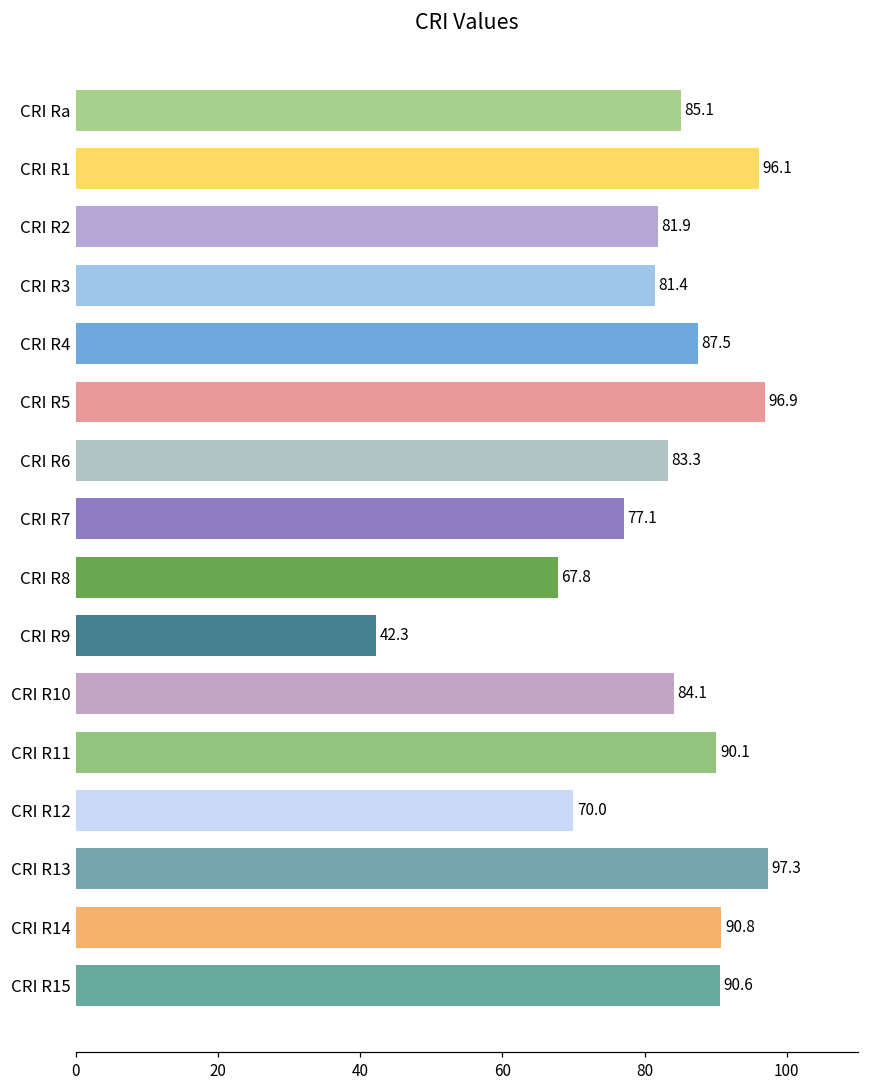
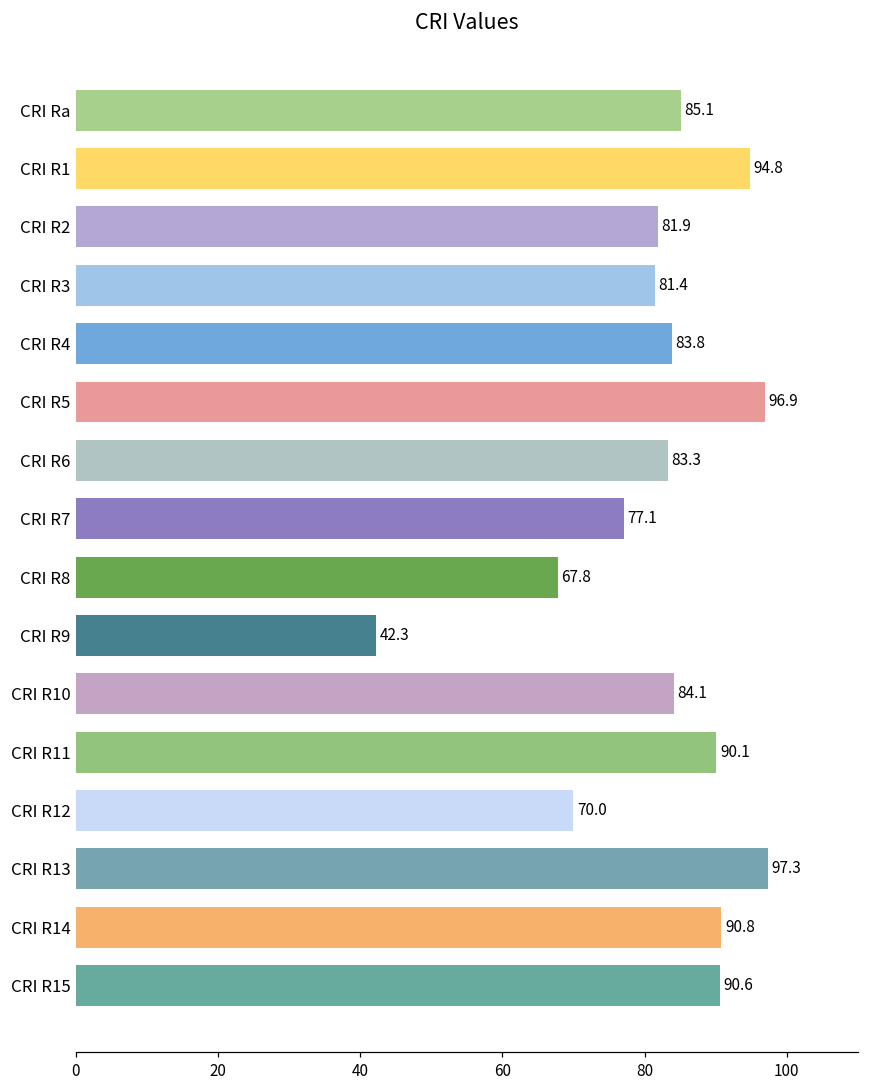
  {
    "CRI Ra": 85.1,
-   "CRI R1": 96.1,
+   "CRI R1": 94.8,
    "CRI R2": 81.9,
    "CRI R3": 81.4,
-   "CRI R4": 87.5,
+   "CRI R4": 83.8,
    "CRI R5": 96.9,
    "CRI R6": 83.3,
    "CRI R7": 77.1,
    "CRI R8": 67.8,
    "CRI R9": 42.3,
    "CRI R10": 84.1,
    "CRI R11": 90.1,
    "CRI R12": 70.0,
    "CRI R13": 97.3,
    "CRI R14": 90.8,
    "CRI R15": 90.6
  }
